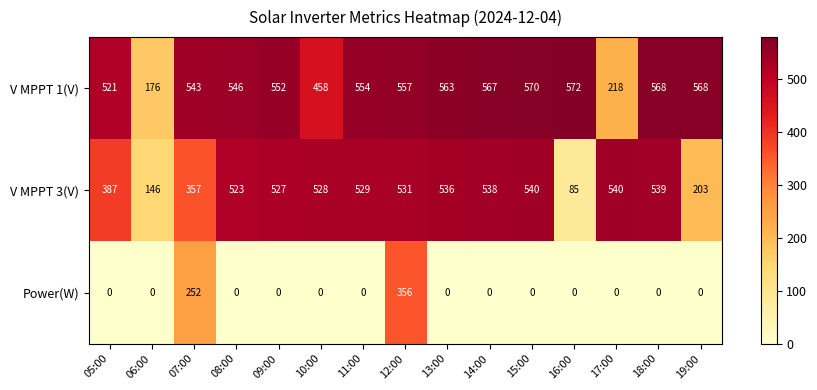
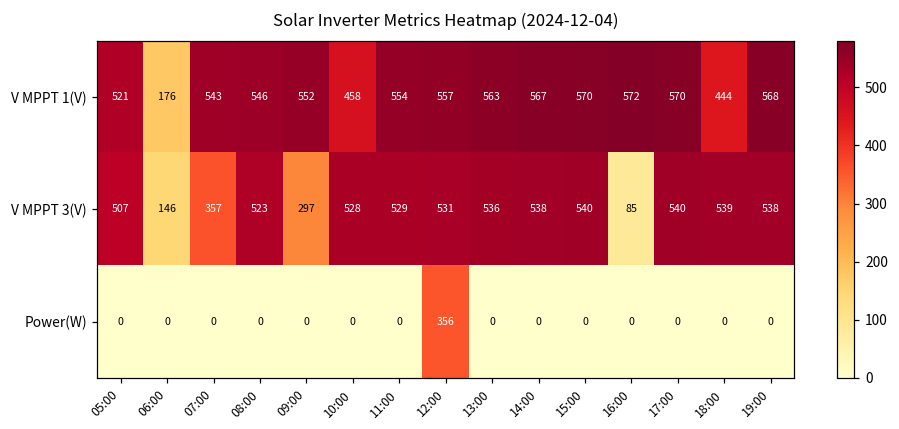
  {
    "V MPPT 1(V)": {
      "05:00": 521,
      "06:00": 176,
      "07:00": 543,
      "08:00": 546,
      "09:00": 552,
      "10:00": 458,
      "11:00": 554,
      "12:00": 557,
      "13:00": 563,
      "14:00": 567,
      "15:00": 570,
      "16:00": 572,
-     "17:00": 218,
-     "18:00": 568,
+     "17:00": 570,
+     "18:00": 444,
      "19:00": 568
    },
    "V MPPT 3(V)": {
-     "05:00": 387,
+     "05:00": 507,
      "06:00": 146,
      "07:00": 357,
      "08:00": 523,
-     "09:00": 527,
+     "09:00": 297,
      "10:00": 528,
      "11:00": 529,
      "12:00": 531,
      "13:00": 536,
      "14:00": 538,
      "15:00": 540,
      "16:00": 85,
      "17:00": 540,
      "18:00": 539,
-     "19:00": 203
+     "19:00": 538
    },
    "Power(W)": {
      "05:00": 0,
      "06:00": 0,
-     "07:00": 252,
+     "07:00": 0,
      "08:00": 0,
      "09:00": 0,
      "10:00": 0,
      "11:00": 0,
      "12:00": 356,
      "13:00": 0,
      "14:00": 0,
      "15:00": 0,
      "16:00": 0,
      "17:00": 0,
      "18:00": 0,
      "19:00": 0
    }
  }
